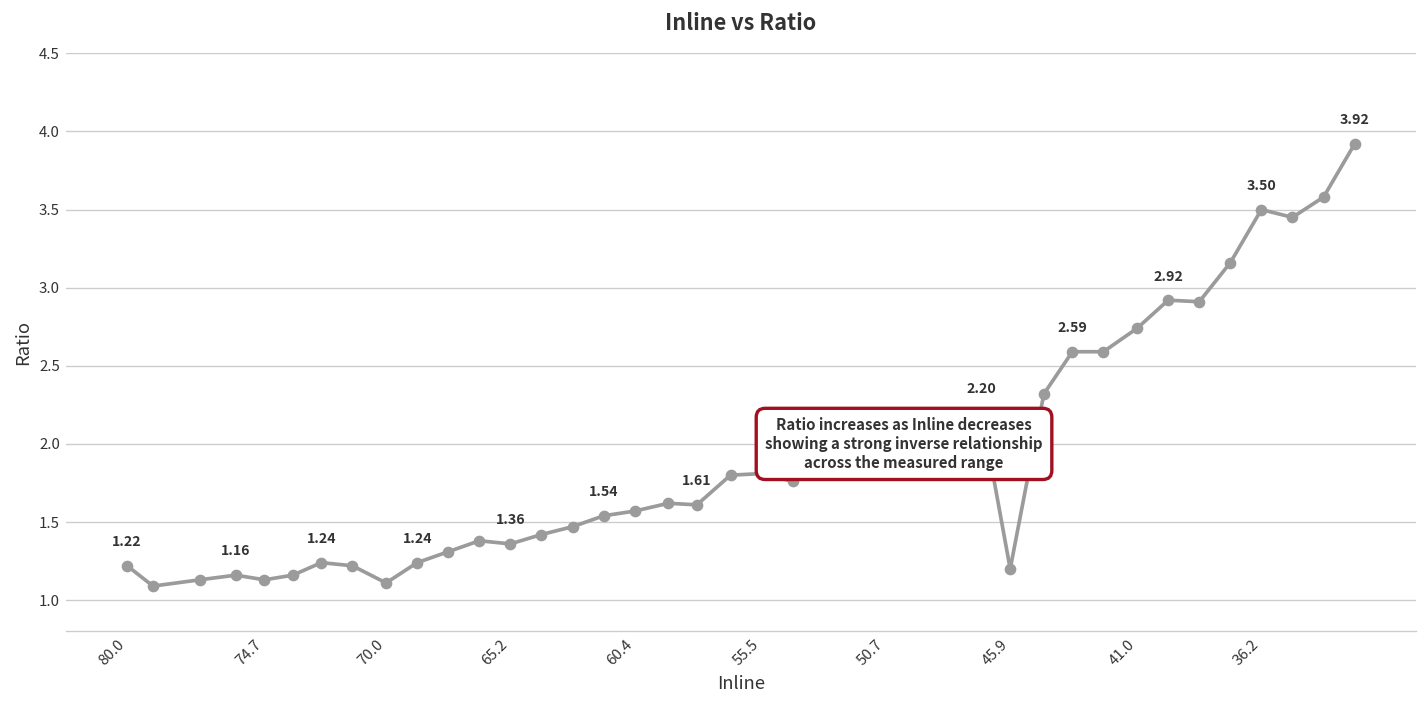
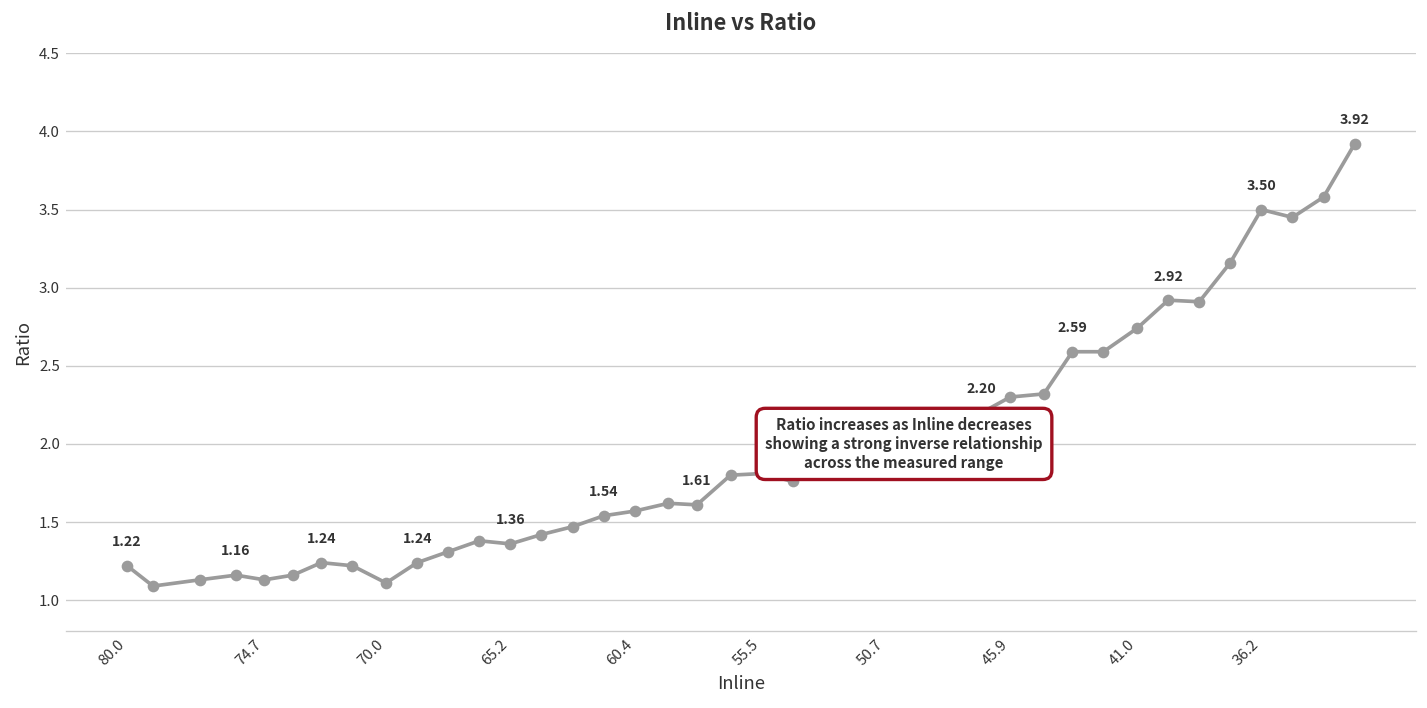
  {
    "74.7": 1.13,
    "70.0": 1.1,
    "60.4": 1.57,
-   "45.9": 1.2,
+   "45.9": 2.3,
    "41.0": 2.74
  }
